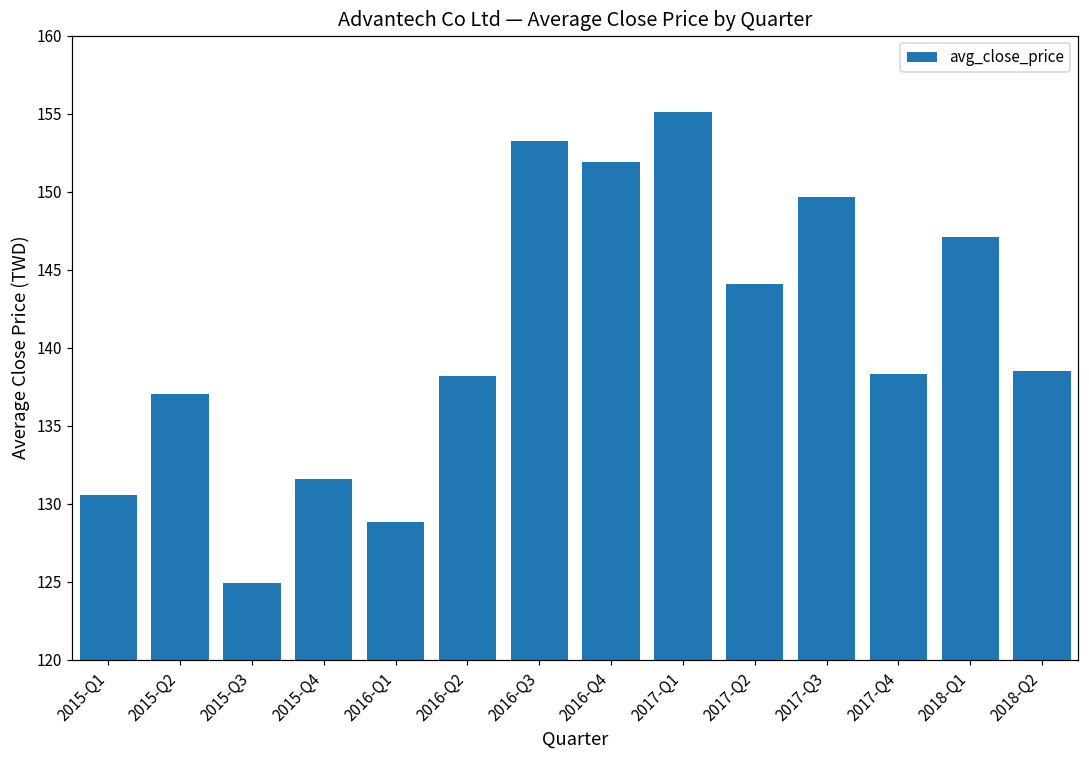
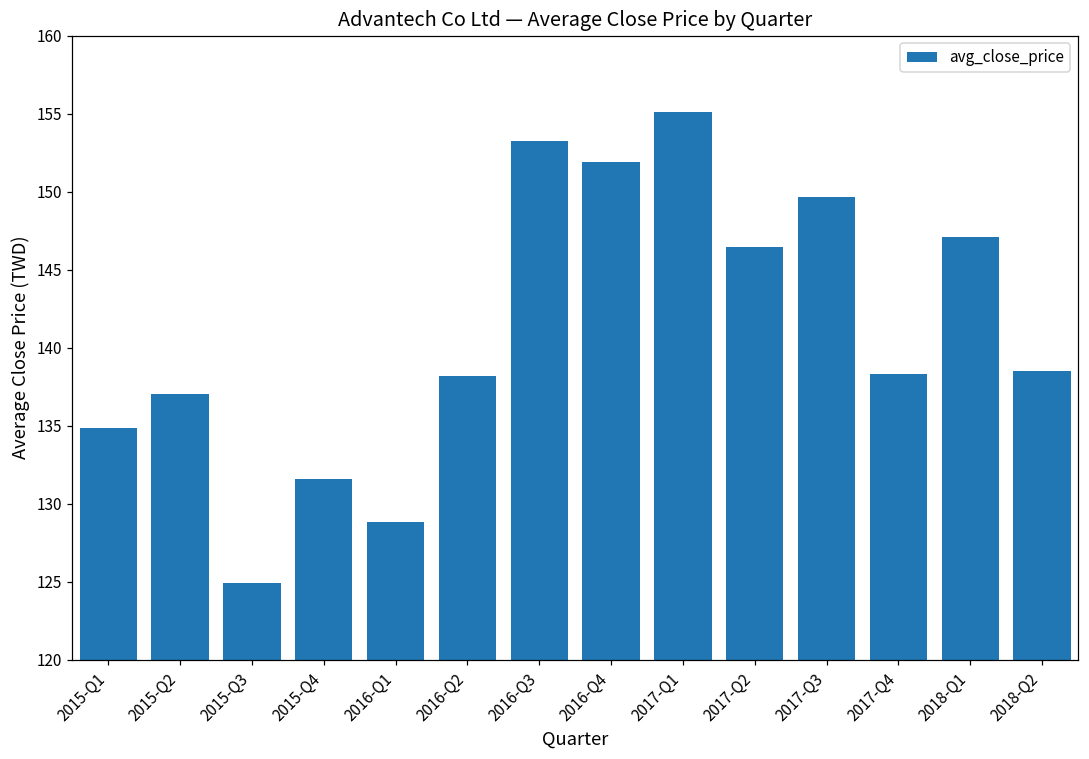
  {
-   "2015-Q1": 130.6,
+   "2015-Q1": 134.9,
    "2015-Q2": 137.0,
    "2015-Q3": 124.9,
    "2015-Q4": 131.6,
    "2016-Q1": 128.8,
    "2016-Q2": 138.2,
    "2016-Q3": 153.3,
    "2016-Q4": 151.9,
    "2017-Q1": 155.1,
-   "2017-Q2": 144.1,
+   "2017-Q2": 146.4,
    "2017-Q3": 149.7,
    "2017-Q4": 138.3,
    "2018-Q1": 147.1,
    "2018-Q2": 138.5
  }
